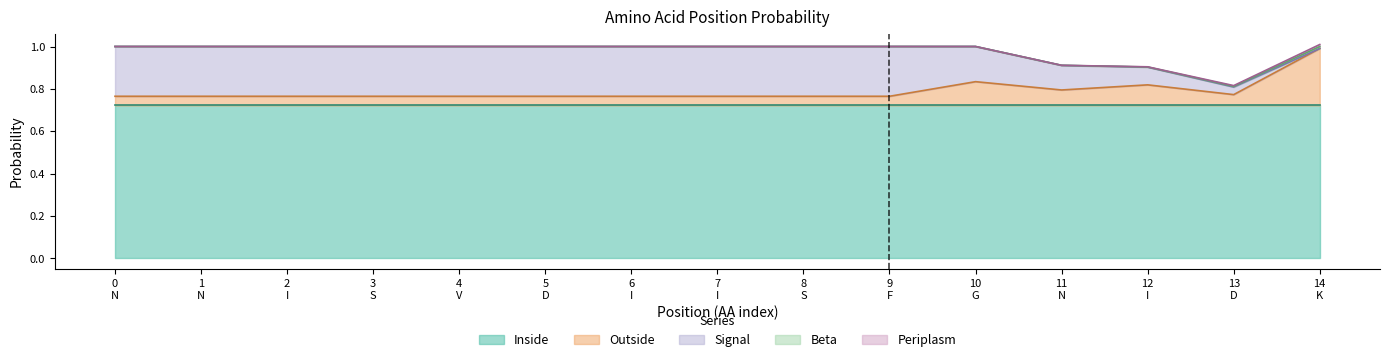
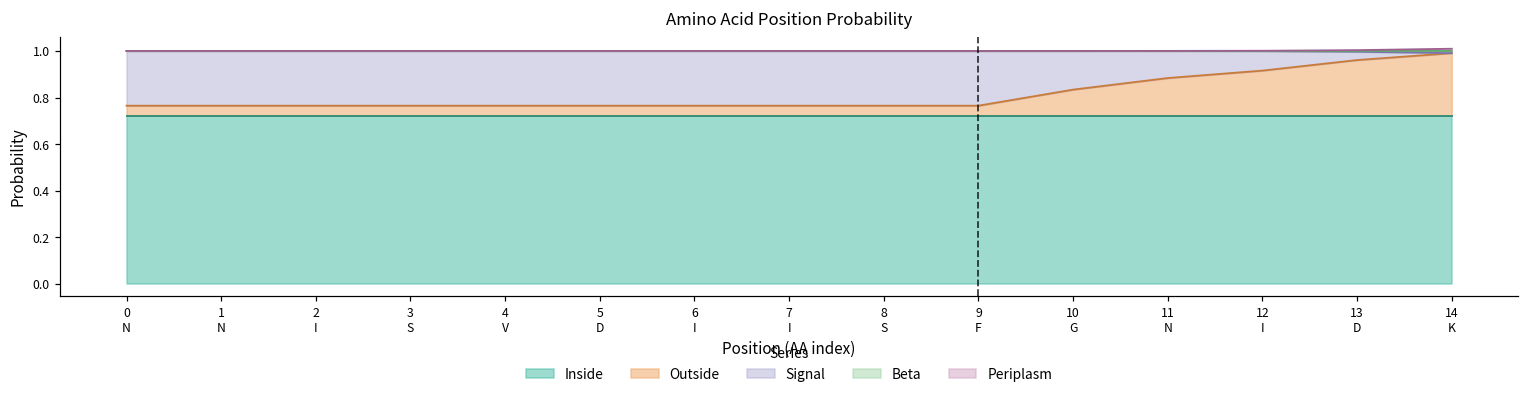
  {
    "Inside": {
      "0 N": 0.72,
      "1 N": 0.72,
      "2 I": 0.72,
      "3 S": 0.72,
      "4 V": 0.72,
      "5 D": 0.72,
      "6 I": 0.72,
      "7 I": 0.72,
      "8 S": 0.72,
      "9 F": 0.72,
      "10 G": 0.72,
      "11 N": 0.72,
      "12 I": 0.72,
      "13 D": 0.72,
      "14 K": 0.72
    },
    "Outside": {
      "0 N": 0.76,
      "1 N": 0.76,
      "2 I": 0.76,
      "3 S": 0.76,
      "4 V": 0.76,
      "5 D": 0.76,
      "6 I": 0.76,
      "7 I": 0.76,
      "8 S": 0.76,
      "9 F": 0.76,
      "10 G": 0.83,
-     "11 N": 0.79,
-     "12 I": 0.82,
-     "13 D": 0.77
+     "11 N": 0.88,
+     "12 I": 0.92,
+     "13 D": 0.96
    }
  }
